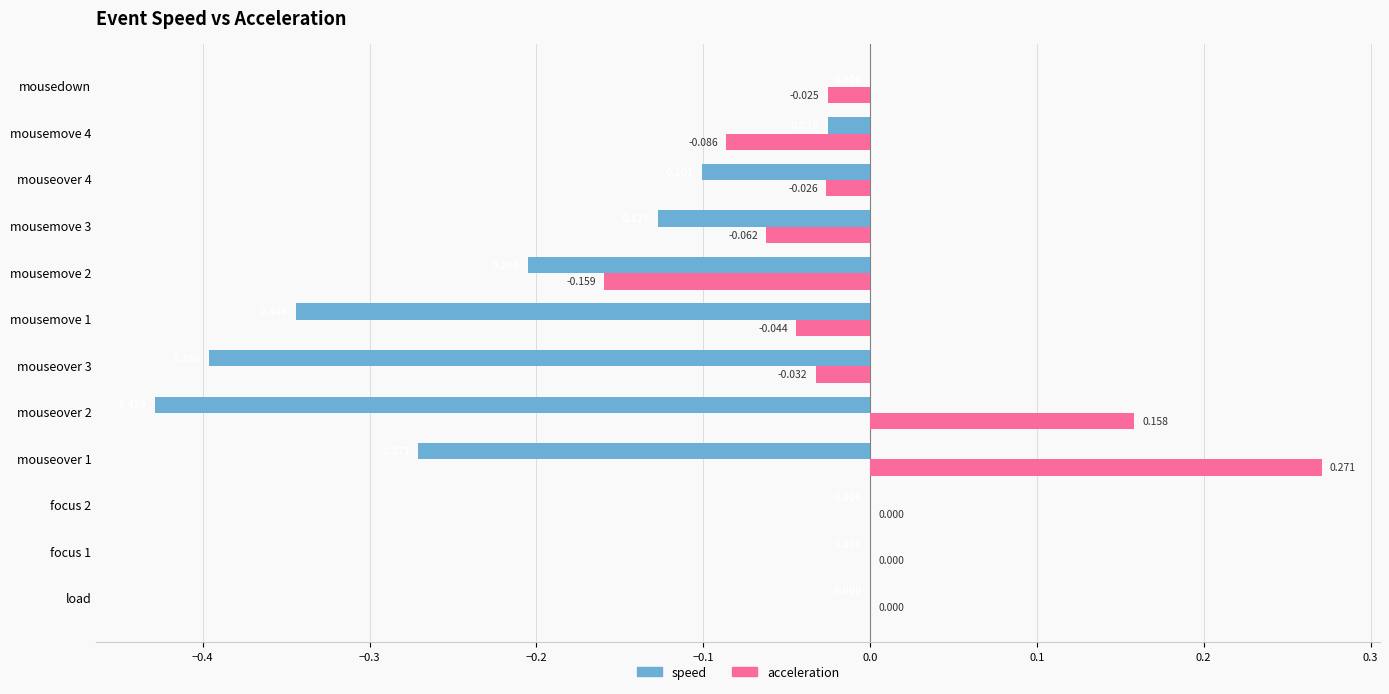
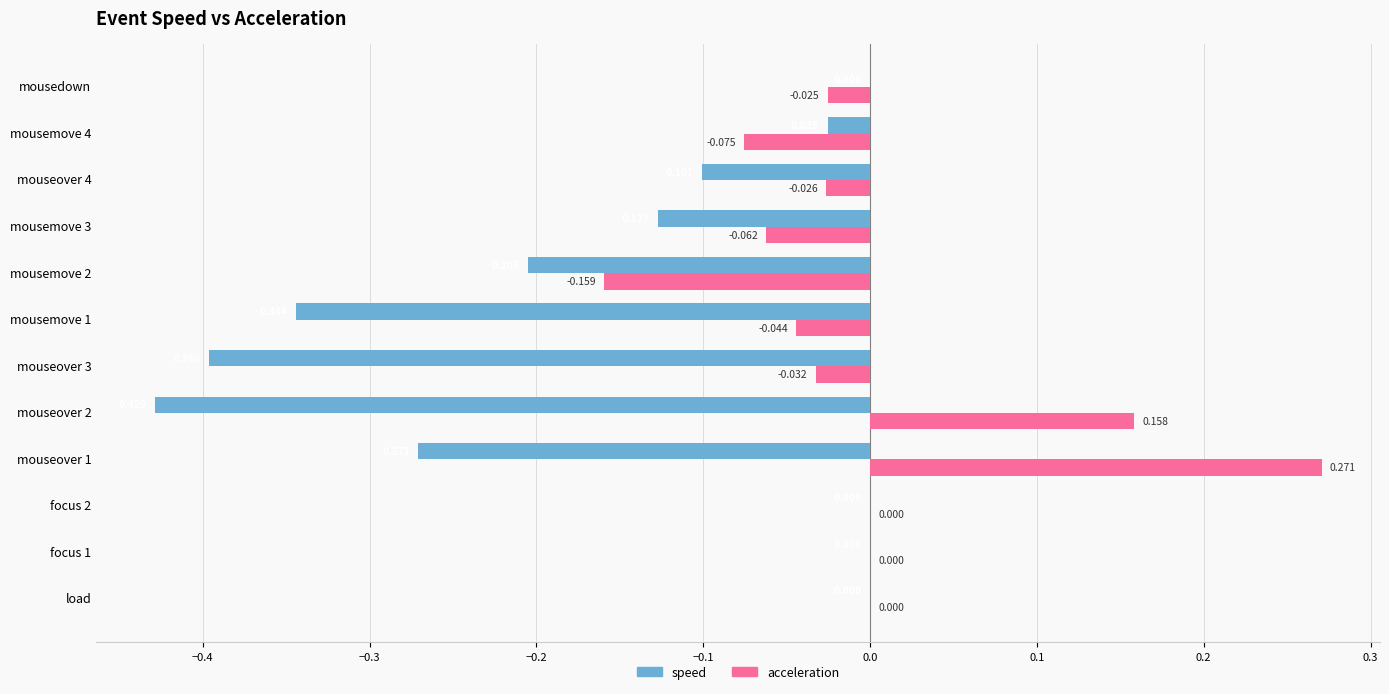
  {
    "speed": {
      "mousedown": 0.000,
      "mouseover 4": -0.101,
      "mousemove 3": -0.127,
      "mousemove 2": -0.205,
      "mousemove 1": -0.344,
      "mouseover 3": -0.396,
      "mouseover 2": -0.429,
      "mouseover 1": -0.271
    },
    "acceleration": {
      "mousedown": -0.025,
-     "mousemove 4": -0.086,
+     "mousemove 4": -0.075,
      "mouseover 4": -0.026,
      "mousemove 3": -0.062,
      "mousemove 2": -0.159,
      "mousemove 1": -0.044,
      "mouseover 3": -0.032,
      "mouseover 2": 0.158,
      "mouseover 1": 0.271,
      "focus 2": 0.000,
      "focus 1": 0.000,
      "load": 0.000
    }
  }
